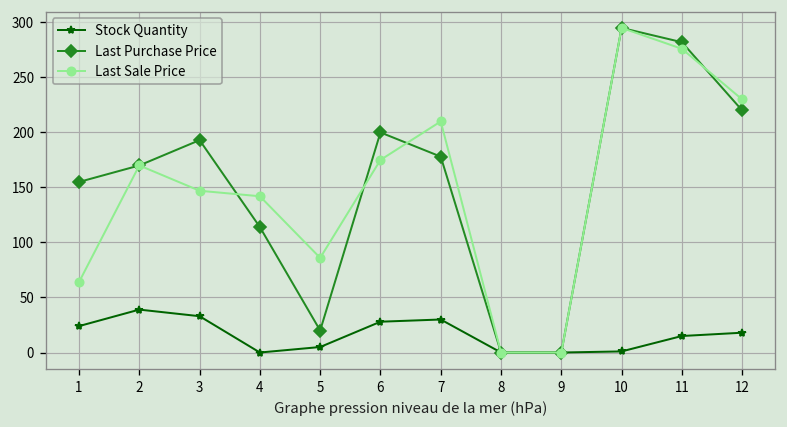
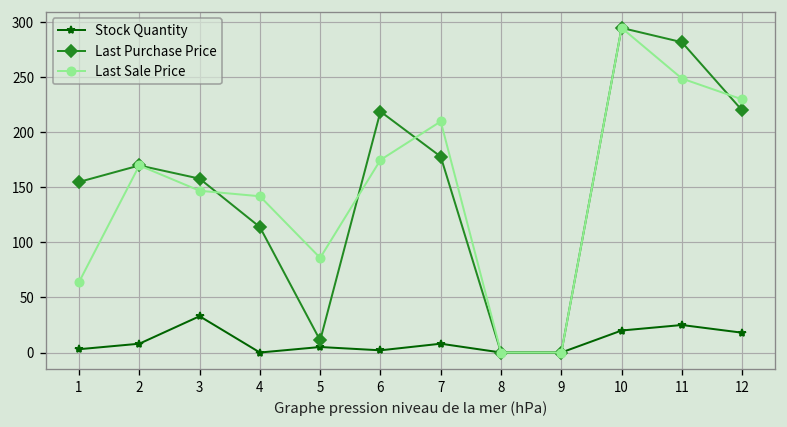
  {
    "Stock Quantity": {
-     "1": 20,
-     "2": 40,
+     "1": 0,
+     "2": 10,
      "3": 30,
      "4": 0,
      "5": 10,
-     "6": 30,
-     "7": 30,
-     "10": 0,
-     "11": 20,
+     "6": 0,
+     "7": 10,
+     "10": 20,
+     "11": 30,
      "12": 20
    },
    "Last Purchase Price": {
      "1": 160,
-     "3": 190,
+     "3": 160,
      "4": 110,
-     "5": 20,
-     "6": 200,
+     "5": 10,
+     "6": 220,
      "7": 180,
      "11": 280,
      "12": 220
    },
    "Last Sale Price": {
      "1": 60,
      "3": 150,
      "4": 140,
      "5": 90,
      "6": 180,
      "7": 210,
-     "11": 280,
+     "11": 250,
      "12": 230
    }
  }
